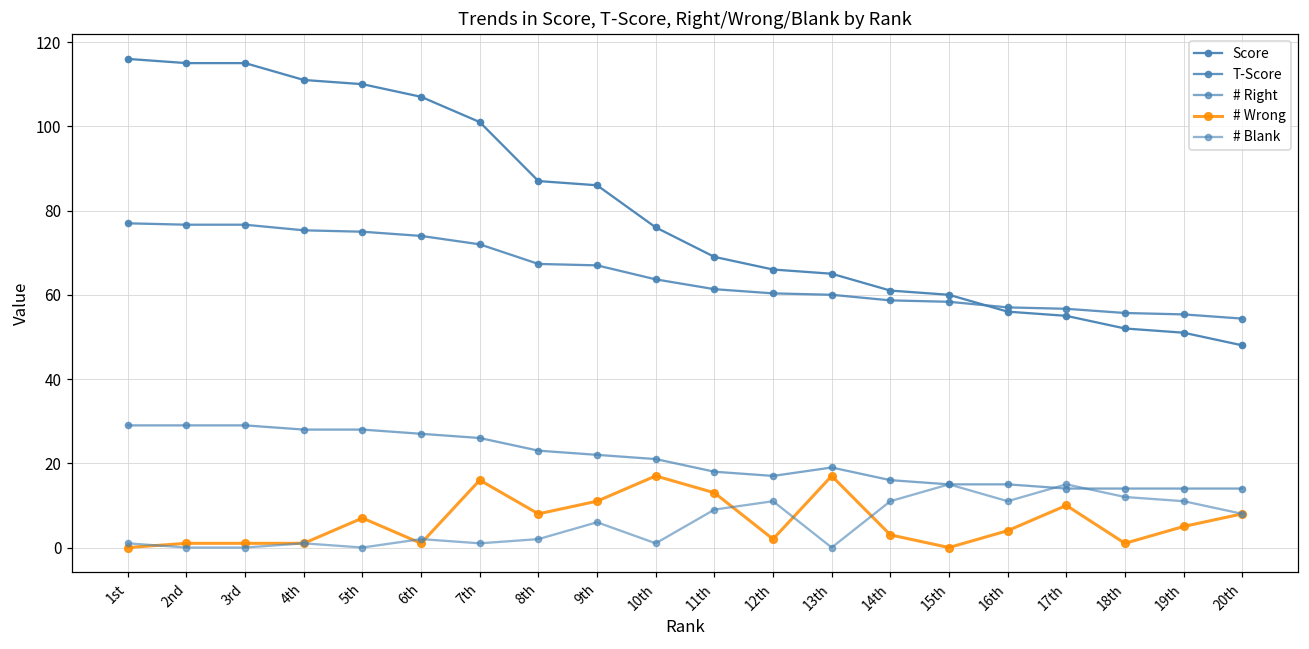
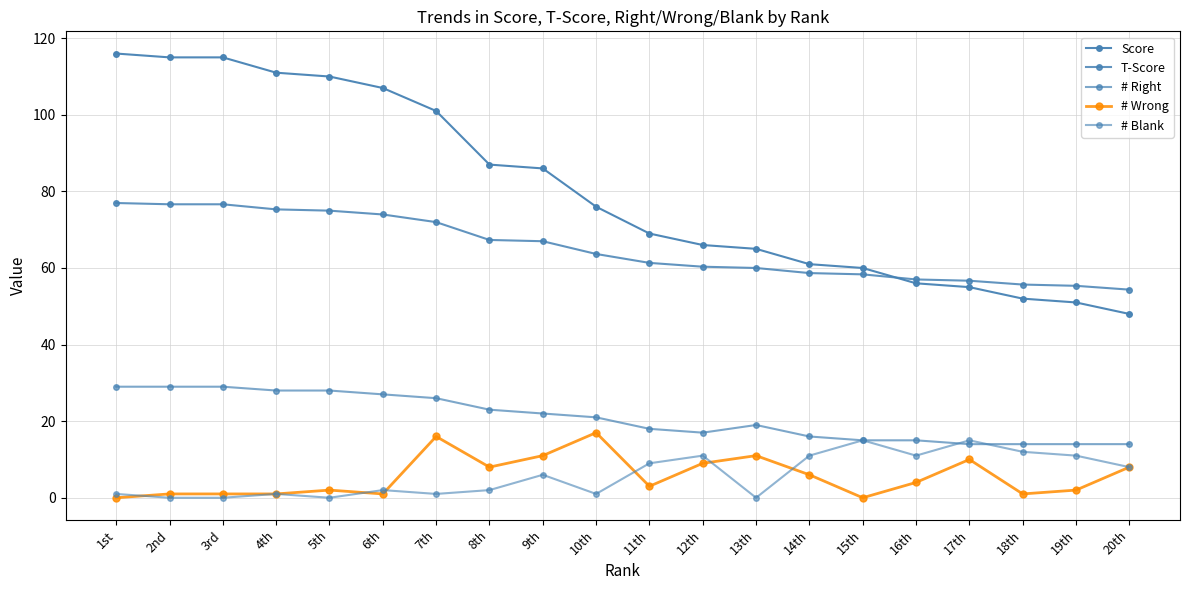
  {
    "# Wrong": {
      "1st": 0,
      "2nd": 1,
      "3rd": 1,
-     "5th": 7,
+     "5th": 2,
      "6th": 1,
      "7th": 16,
      "8th": 8,
      "9th": 11,
      "10th": 17,
-     "11th": 13,
-     "12th": 2,
-     "13th": 17,
-     "14th": 3,
+     "11th": 3,
+     "12th": 9,
+     "13th": 11,
+     "14th": 6,
      "15th": 0,
      "16th": 4,
      "17th": 10,
      "18th": 1,
-     "19th": 5
+     "19th": 2
    }
  }
